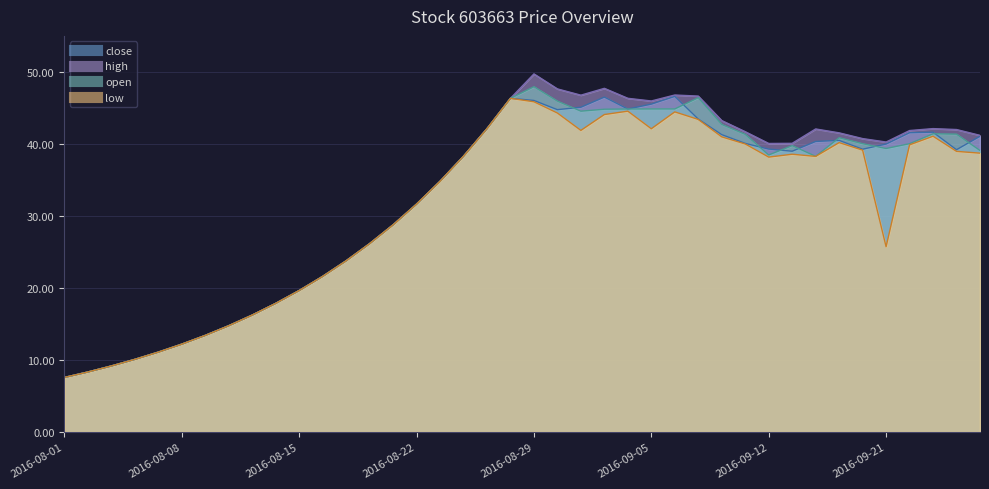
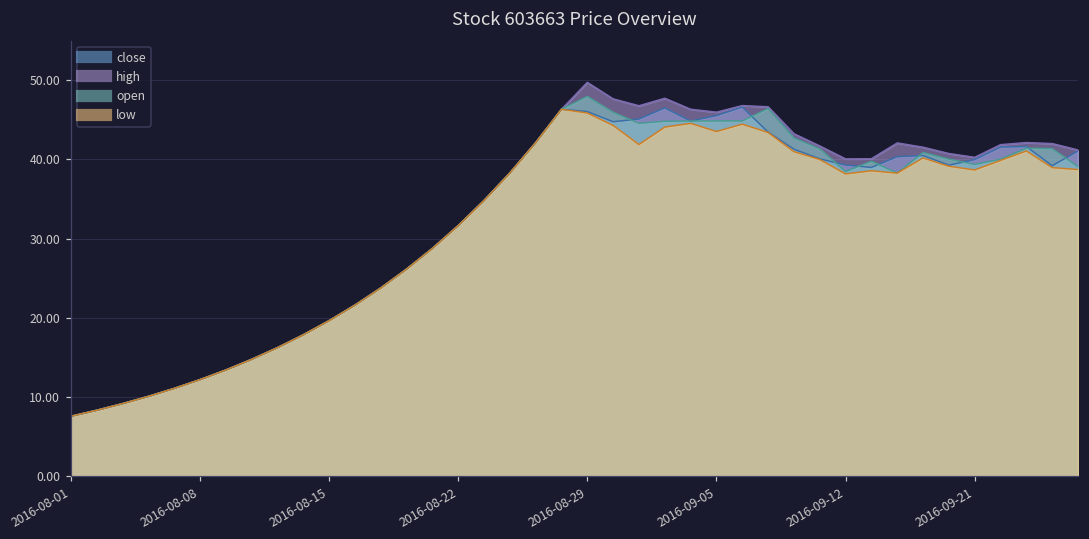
  {
    "low": {
-     "2016-09-05": 42,
-     "2016-09-21": 26
+     "2016-09-05": 44,
+     "2016-09-21": 39
    }
  }
